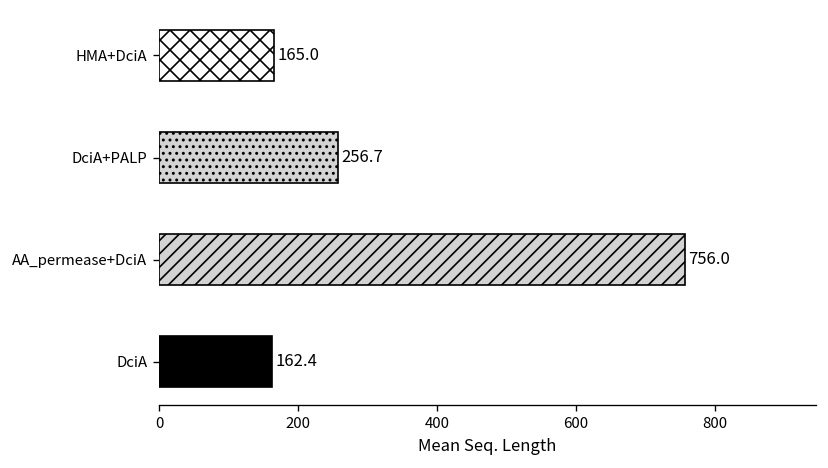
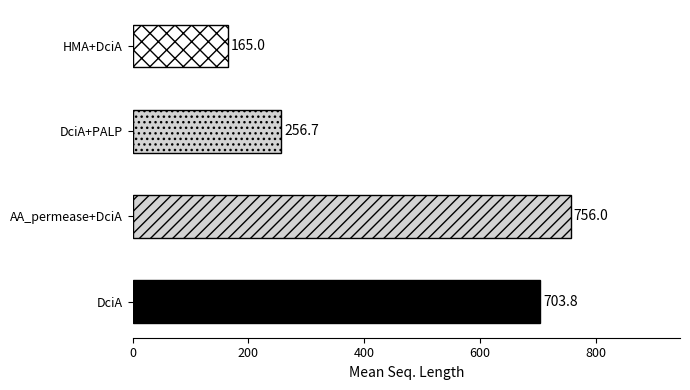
  {
    "HMA+DciA": 165.0,
    "DciA+PALP": 256.7,
    "AA_permease+DciA": 756.0,
-   "DciA": 162.4
+   "DciA": 703.8
  }
